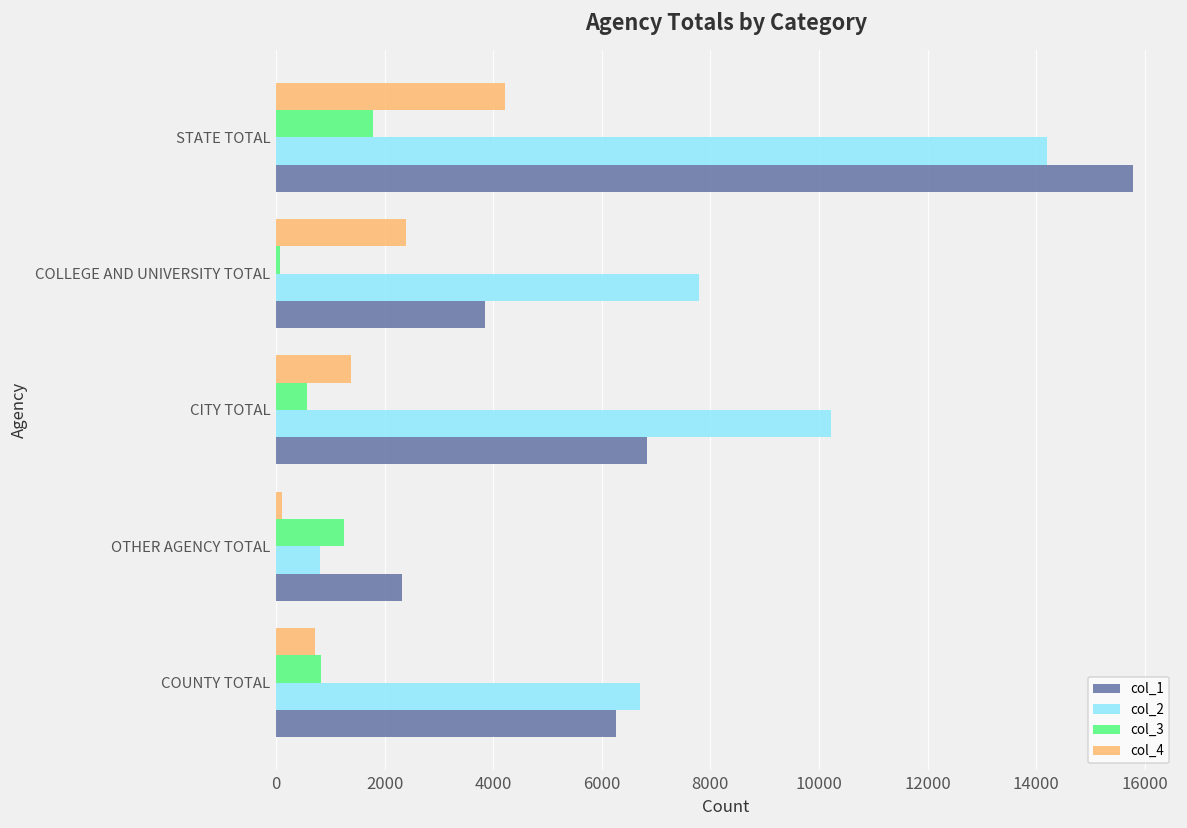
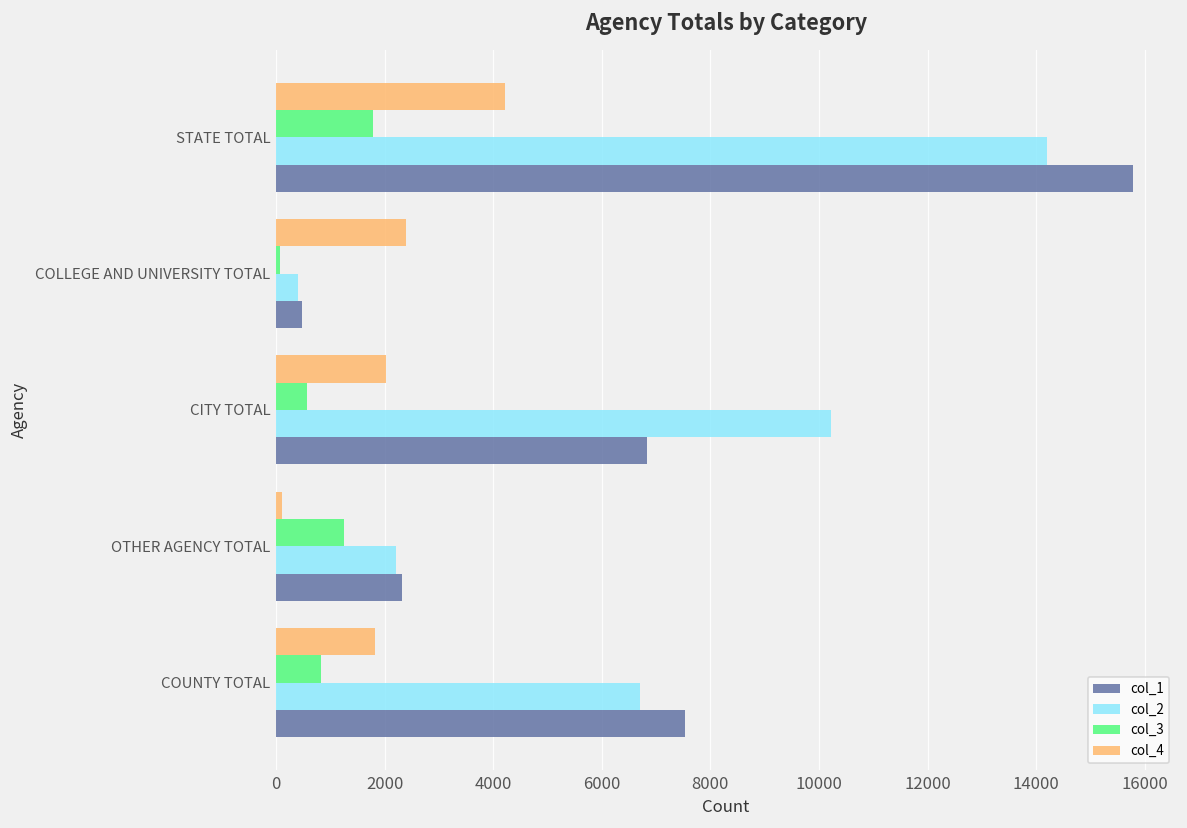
  {
    "col_1": {
      "STATE TOTAL": 15800,
-     "COLLEGE AND UNIVERSITY TOTAL": 3900,
+     "COLLEGE AND UNIVERSITY TOTAL": 500,
      "CITY TOTAL": 6800,
      "OTHER AGENCY TOTAL": 2300,
-     "COUNTY TOTAL": 6300
+     "COUNTY TOTAL": 7500
    },
    "col_2": {
      "STATE TOTAL": 14200,
-     "COLLEGE AND UNIVERSITY TOTAL": 7800,
+     "COLLEGE AND UNIVERSITY TOTAL": 400,
      "CITY TOTAL": 10200,
-     "OTHER AGENCY TOTAL": 800,
+     "OTHER AGENCY TOTAL": 2200,
      "COUNTY TOTAL": 6700
    },
    "col_3": {
      "STATE TOTAL": 1800,
      "COLLEGE AND UNIVERSITY TOTAL": 100,
      "CITY TOTAL": 600,
      "OTHER AGENCY TOTAL": 1300,
      "COUNTY TOTAL": 800
    },
    "col_4": {
      "STATE TOTAL": 4200,
      "COLLEGE AND UNIVERSITY TOTAL": 2400,
-     "CITY TOTAL": 1400,
+     "CITY TOTAL": 2000,
      "OTHER AGENCY TOTAL": 100,
-     "COUNTY TOTAL": 700
+     "COUNTY TOTAL": 1800
    }
  }
